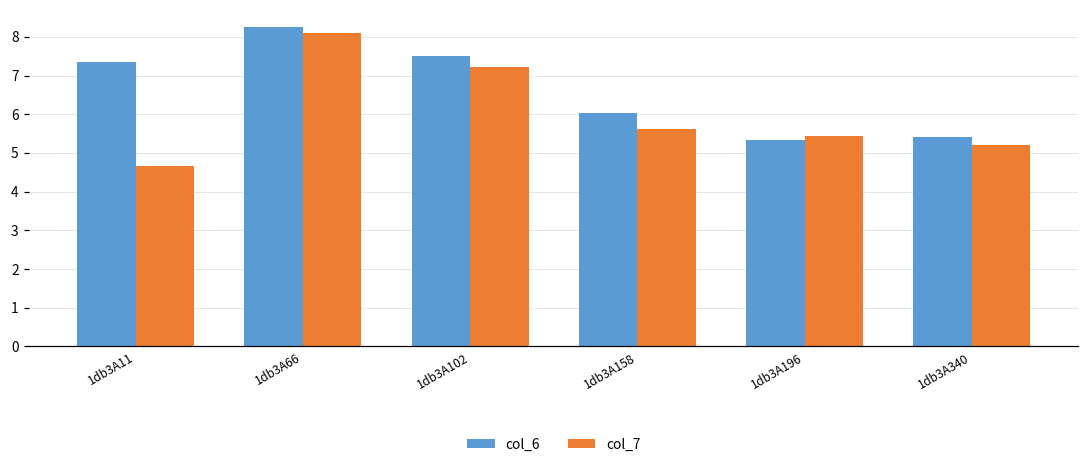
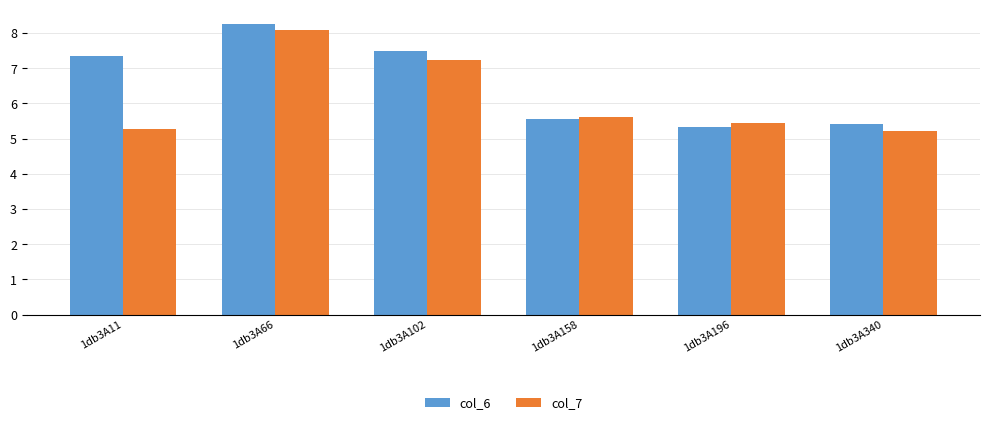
  {
    "col_6": {
      "1db3A11": 7.3,
      "1db3A66": 8.3,
      "1db3A102": 7.5,
-     "1db3A158": 6.0,
+     "1db3A158": 5.6,
      "1db3A196": 5.3,
      "1db3A340": 5.4
    },
    "col_7": {
-     "1db3A11": 4.7,
+     "1db3A11": 5.3,
      "1db3A66": 8.1,
      "1db3A102": 7.2,
      "1db3A158": 5.6,
      "1db3A196": 5.4,
      "1db3A340": 5.2
    }
  }
